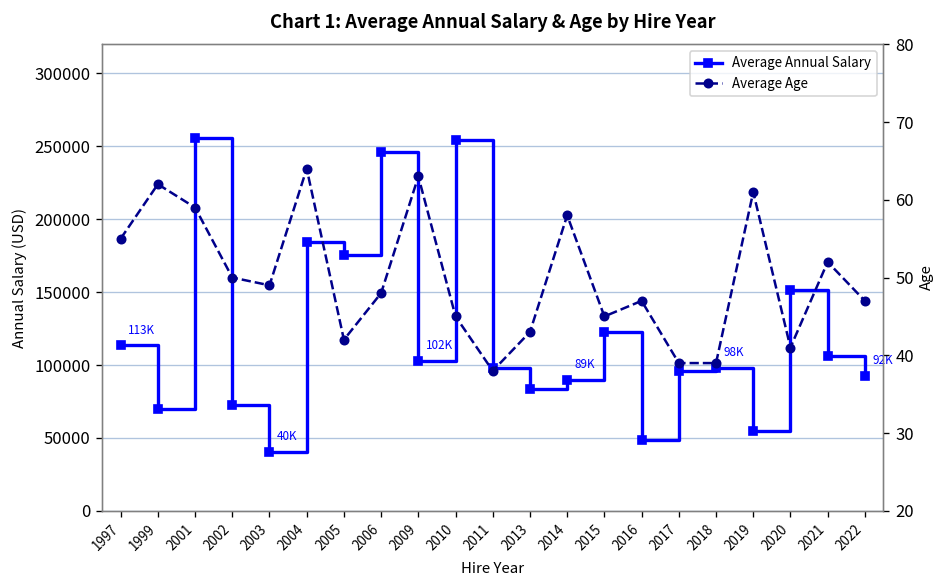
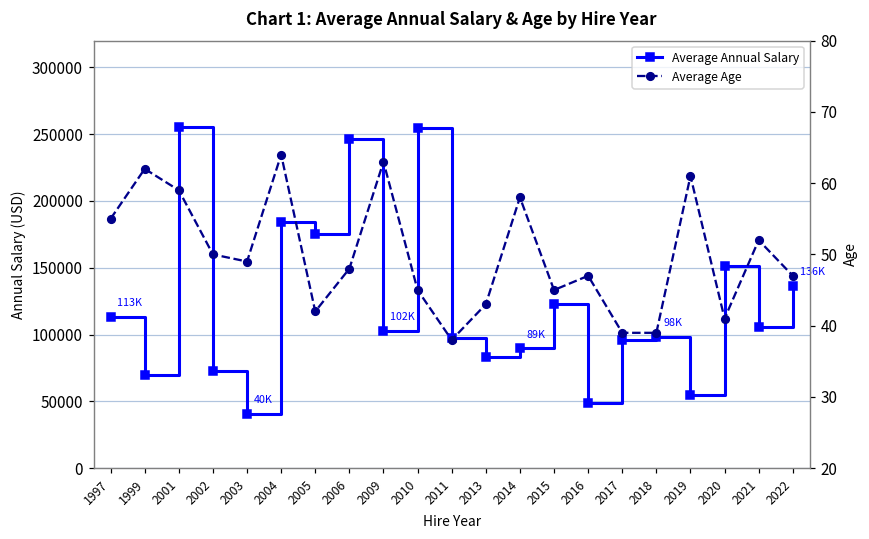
  {
    "Average Annual Salary": {
      "2003": "40K",
      "2018": "98K",
-     "2022": "92K"
+     "2022": "136K"
    }
  }
